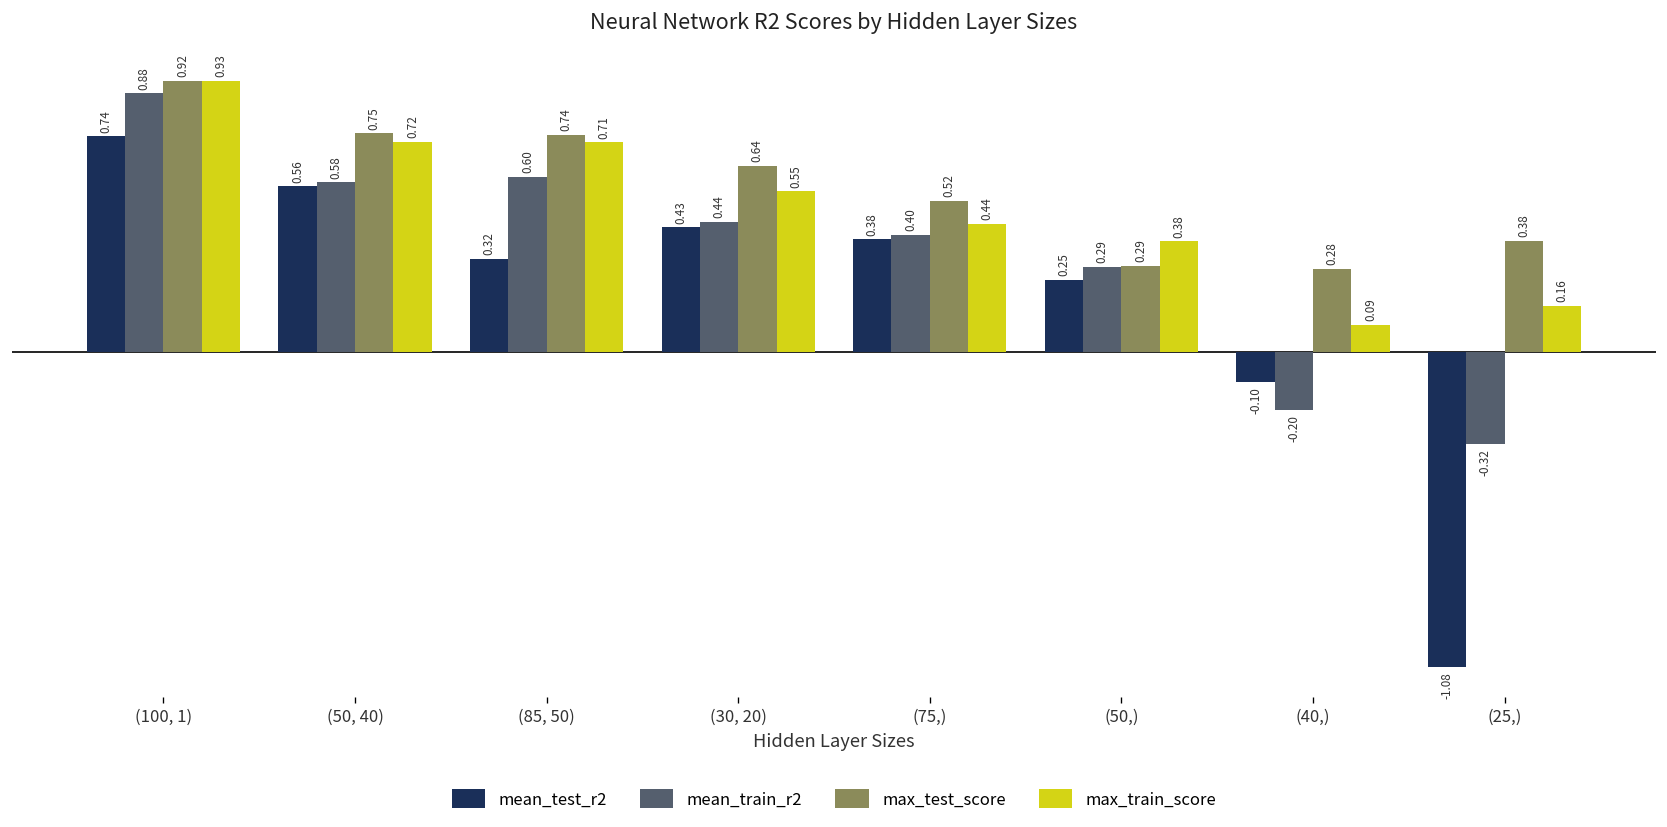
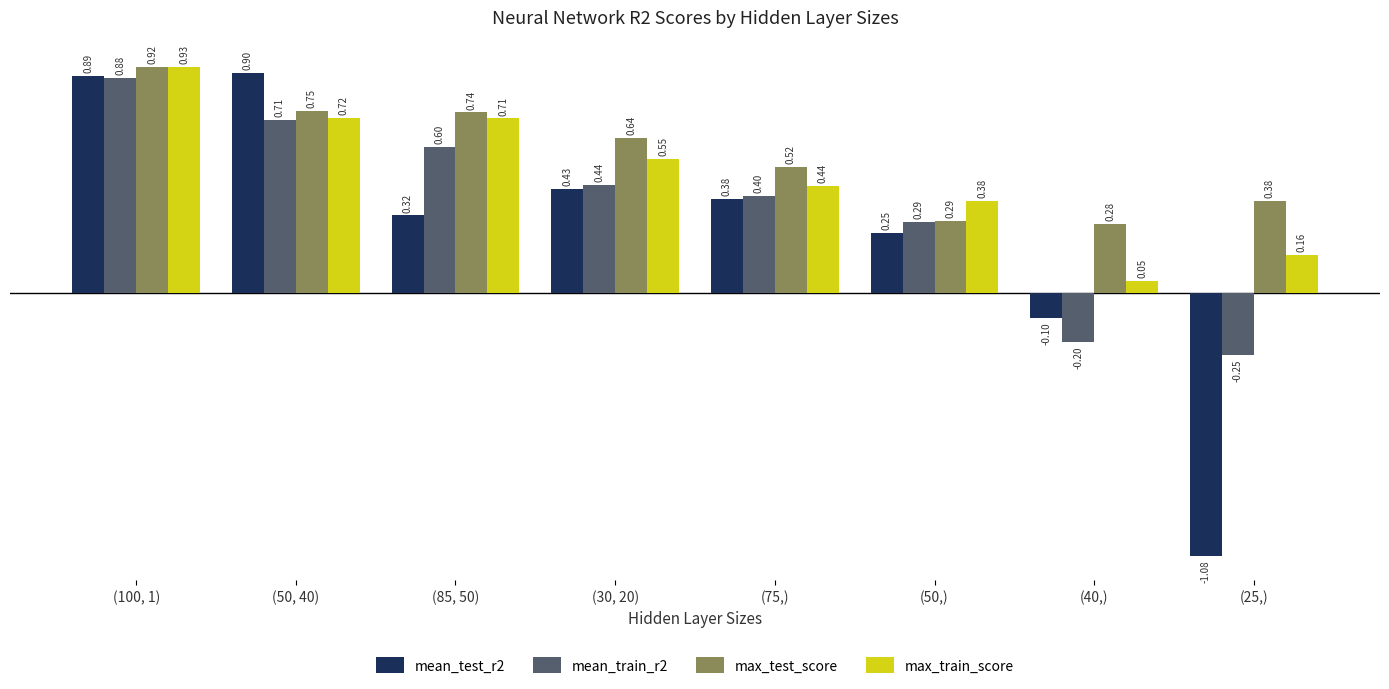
  {
    "mean_test_r2": {
-     "(100, 1)": 0.74,
-     "(50, 40)": 0.56,
+     "(100, 1)": 0.89,
+     "(50, 40)": 0.90,
      "(85, 50)": 0.32,
      "(30, 20)": 0.43,
      "(75,)": 0.38,
      "(50,)": 0.25,
      "(40,)": -0.10,
      "(25,)": -1.08
    },
    "mean_train_r2": {
      "(100, 1)": 0.88,
-     "(50, 40)": 0.58,
+     "(50, 40)": 0.71,
      "(85, 50)": 0.60,
      "(30, 20)": 0.44,
      "(75,)": 0.40,
      "(50,)": 0.29,
      "(40,)": -0.20,
-     "(25,)": -0.32
+     "(25,)": -0.25
    },
    "max_test_score": {
      "(100, 1)": 0.92,
      "(50, 40)": 0.75,
      "(85, 50)": 0.74,
      "(30, 20)": 0.64,
      "(75,)": 0.52,
      "(50,)": 0.29,
      "(40,)": 0.28,
      "(25,)": 0.38
    },
    "max_train_score": {
      "(100, 1)": 0.93,
      "(50, 40)": 0.72,
      "(85, 50)": 0.71,
      "(30, 20)": 0.55,
      "(75,)": 0.44,
      "(50,)": 0.38,
-     "(40,)": 0.09,
+     "(40,)": 0.05,
      "(25,)": 0.16
    }
  }
